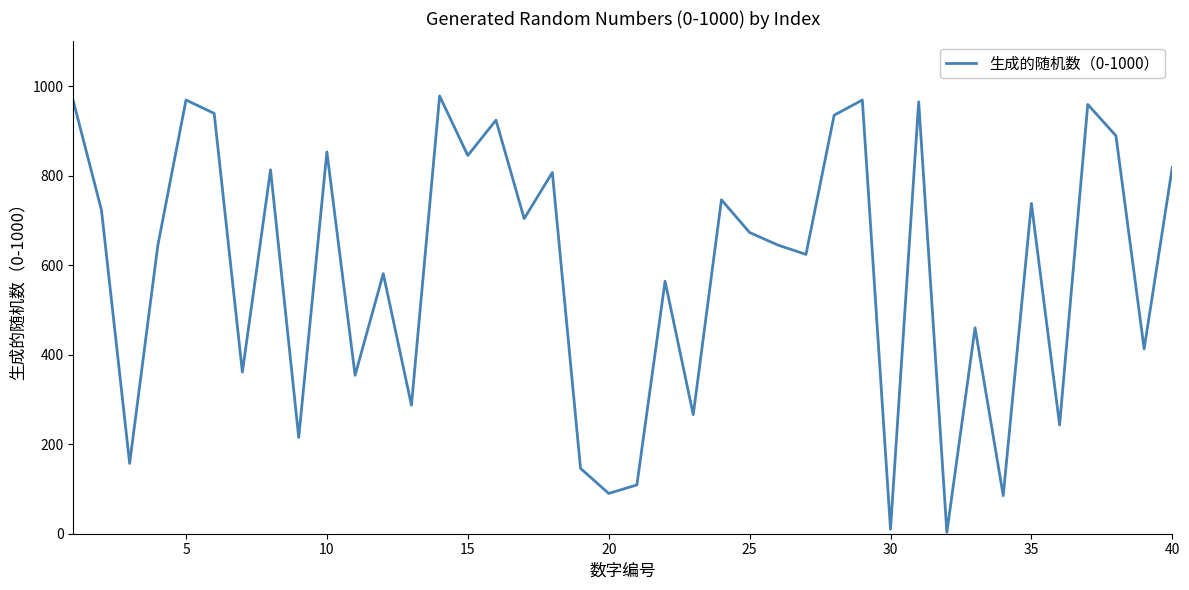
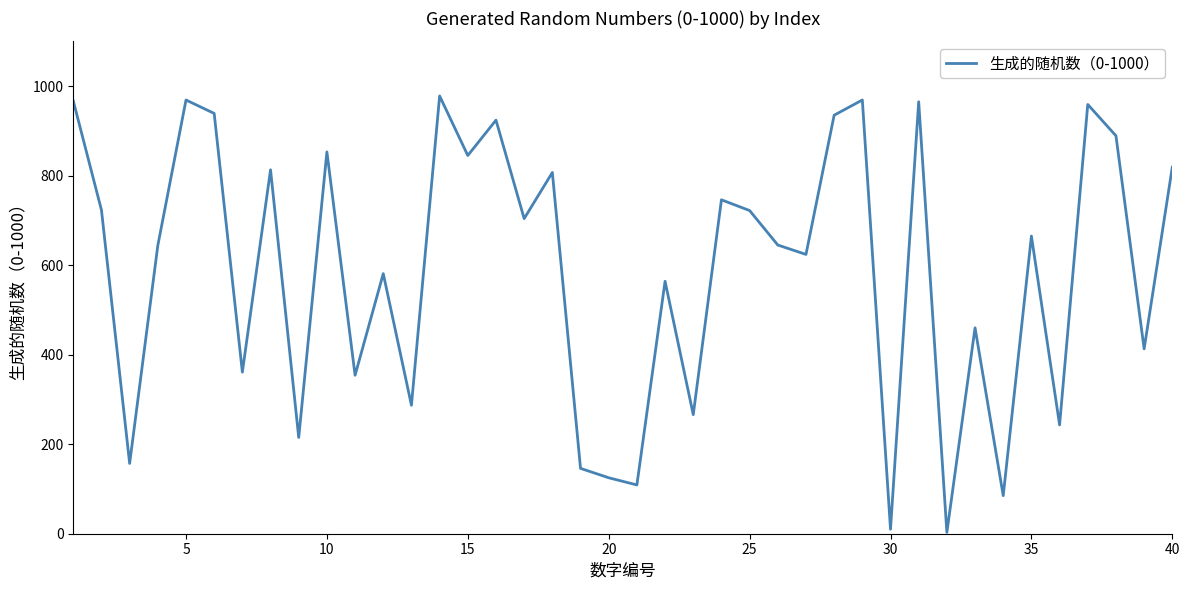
  {
    "5": 970,
    "10": 850,
    "15": 850,
-   "20": 90,
-   "25": 670,
+   "20": 130,
+   "25": 720,
    "30": 10,
-   "35": 740,
+   "35": 670,
    "40": 820
  }
